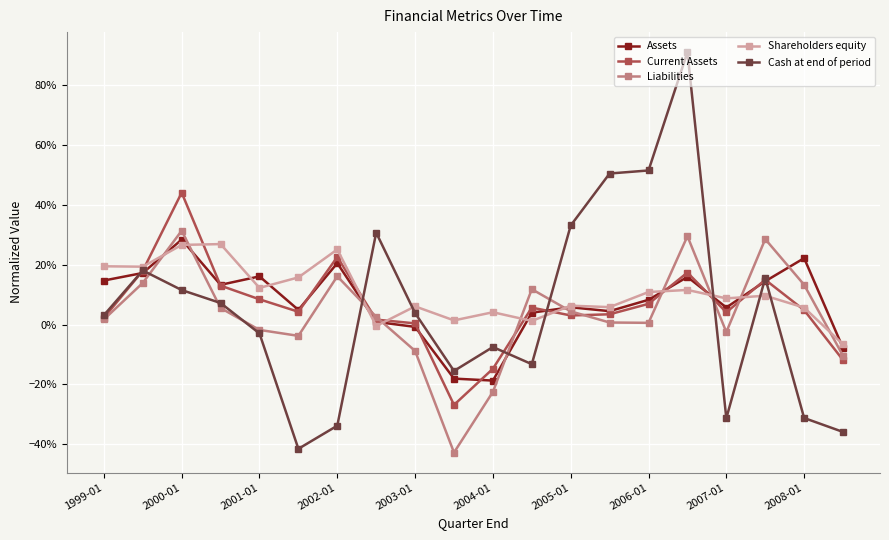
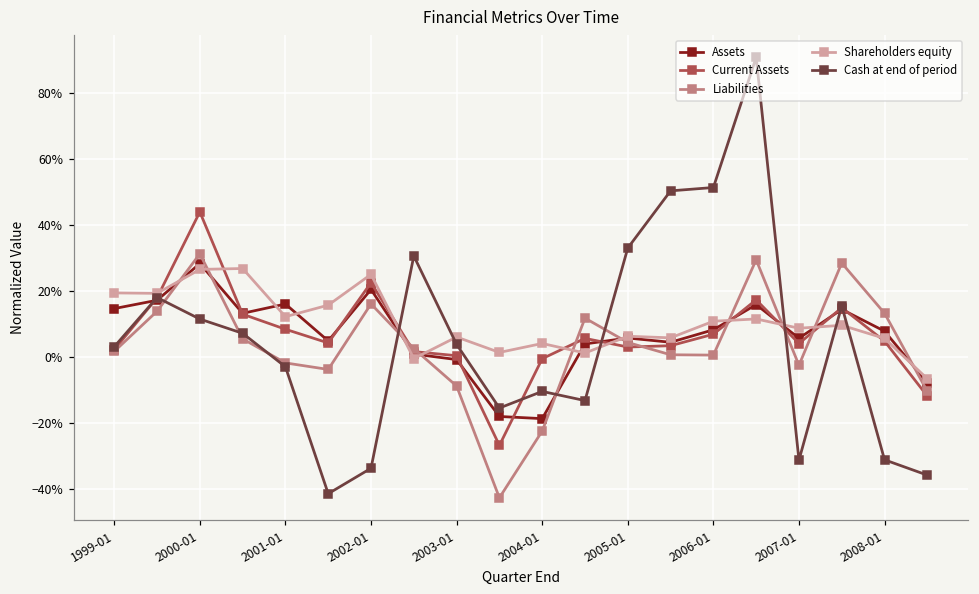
  {
    "Assets": {
      "1999-01": "15%",
      "2000-01": "28%",
      "2001-01": "16%",
      "2002-01": "21%",
      "2003-01": "-1%",
      "2004-01": "-19%",
      "2006-01": "8%",
      "2007-01": "6%",
-     "2008-01": "22%"
+     "2008-01": "8%"
    },
    "Current Assets": {
      "2000-01": "44%",
      "2001-01": "8%",
      "2002-01": "23%",
      "2003-01": "0%",
-     "2004-01": "-15%",
+     "2004-01": "-1%",
      "2005-01": "3%",
      "2006-01": "7%",
      "2007-01": "4%"
    },
    "Cash at end of period": {
      "1999-01": "3%",
      "2000-01": "12%",
      "2001-01": "-3%",
      "2002-01": "-34%",
      "2003-01": "4%",
-     "2004-01": "-8%",
+     "2004-01": "-10%",
      "2005-01": "33%",
      "2006-01": "51%",
      "2007-01": "-31%",
      "2008-01": "-31%"
    }
  }
